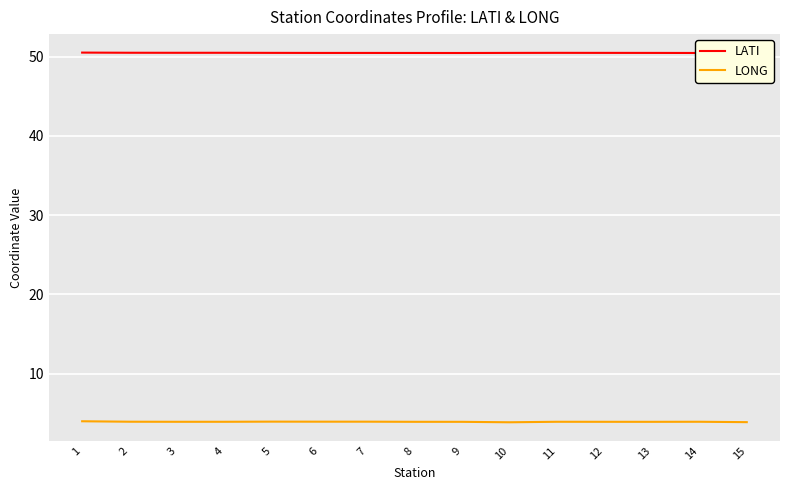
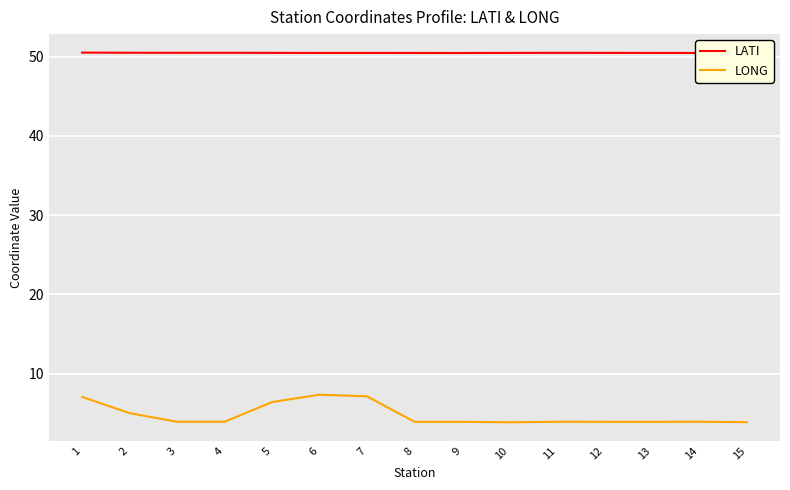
  {
    "LATI": {
      "1": 50,
      "2": 50,
      "3": 50,
      "4": 50,
      "5": 50,
      "6": 50,
      "7": 50,
      "8": 50,
      "9": 50,
      "10": 50,
      "11": 50,
      "12": 50,
      "13": 50
    },
    "LONG": {
-     "1": 4,
-     "2": 4,
+     "1": 7,
+     "2": 5,
      "3": 4,
      "4": 4,
-     "5": 4,
-     "6": 4,
-     "7": 4,
+     "5": 6,
+     "6": 7,
+     "7": 7,
      "8": 4,
      "9": 4,
      "10": 4,
      "11": 4,
      "12": 4,
      "13": 4,
      "14": 4,
      "15": 4
    }
  }
